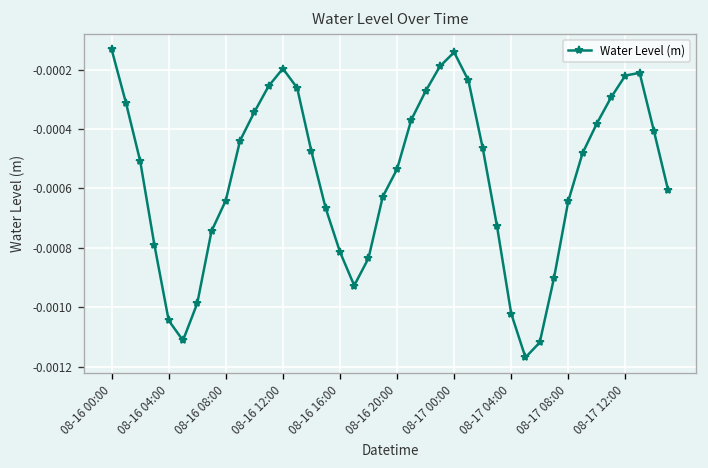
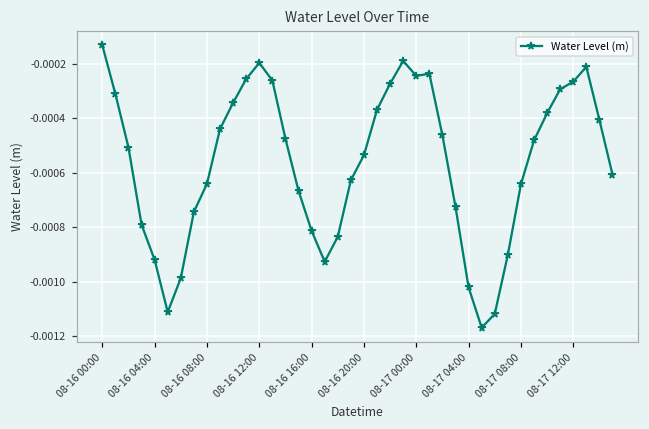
  {
    "08-16 00:00": -0.00013,
-   "08-16 04:00": -0.00104,
+   "08-16 04:00": -0.00092,
    "08-16 08:00": -0.00064,
    "08-16 12:00": -0.00020,
    "08-16 16:00": -0.00081,
    "08-16 20:00": -0.00054,
-   "08-17 00:00": -0.00014,
+   "08-17 00:00": -0.00024,
    "08-17 04:00": -0.00102,
    "08-17 08:00": -0.00064,
-   "08-17 12:00": -0.00022
+   "08-17 12:00": -0.00027
  }
